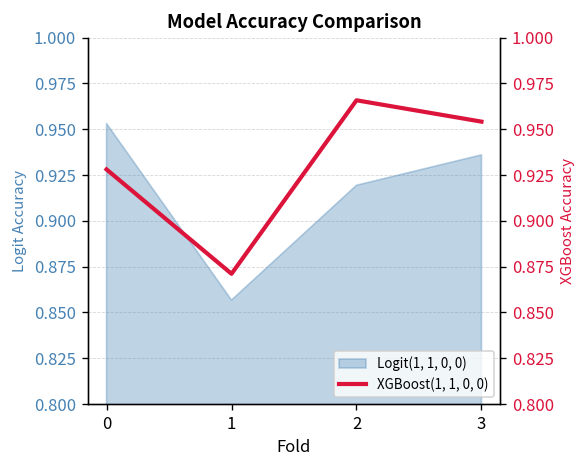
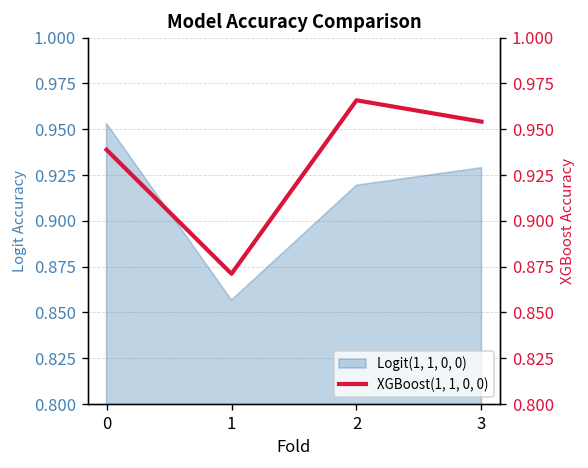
  {
    "Logit(1, 1, 0, 0)": {
      "0": 0.953,
      "1": 0.857,
      "2": 0.919,
-     "3": 0.936
+     "3": 0.929
    },
    "XGBoost(1, 1, 0, 0)": {
-     "0": 0.928,
+     "0": 0.939,
      "1": 0.871,
      "2": 0.966,
      "3": 0.954
    }
  }
